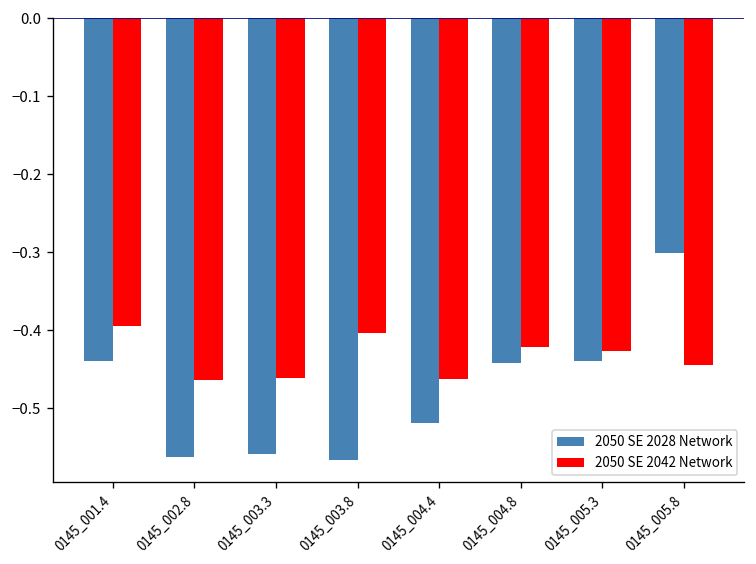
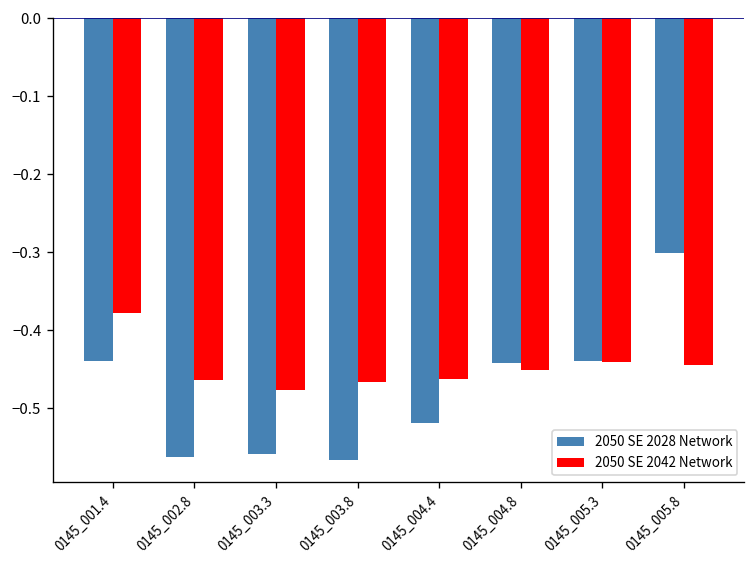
  {
    "2050 SE 2028 Network": {
      "0145_001.4": -0.44,
      "0145_002.8": -0.56,
      "0145_003.3": -0.56,
      "0145_003.8": -0.57,
      "0145_004.4": -0.52,
      "0145_004.8": -0.44,
      "0145_005.3": -0.44,
      "0145_005.8": -0.30
    },
    "2050 SE 2042 Network": {
-     "0145_001.4": -0.40,
+     "0145_001.4": -0.38,
      "0145_002.8": -0.46,
-     "0145_003.3": -0.46,
-     "0145_003.8": -0.40,
+     "0145_003.3": -0.48,
+     "0145_003.8": -0.47,
      "0145_004.4": -0.46,
-     "0145_004.8": -0.42,
-     "0145_005.3": -0.43,
+     "0145_004.8": -0.45,
+     "0145_005.3": -0.44,
      "0145_005.8": -0.45
    }
  }
